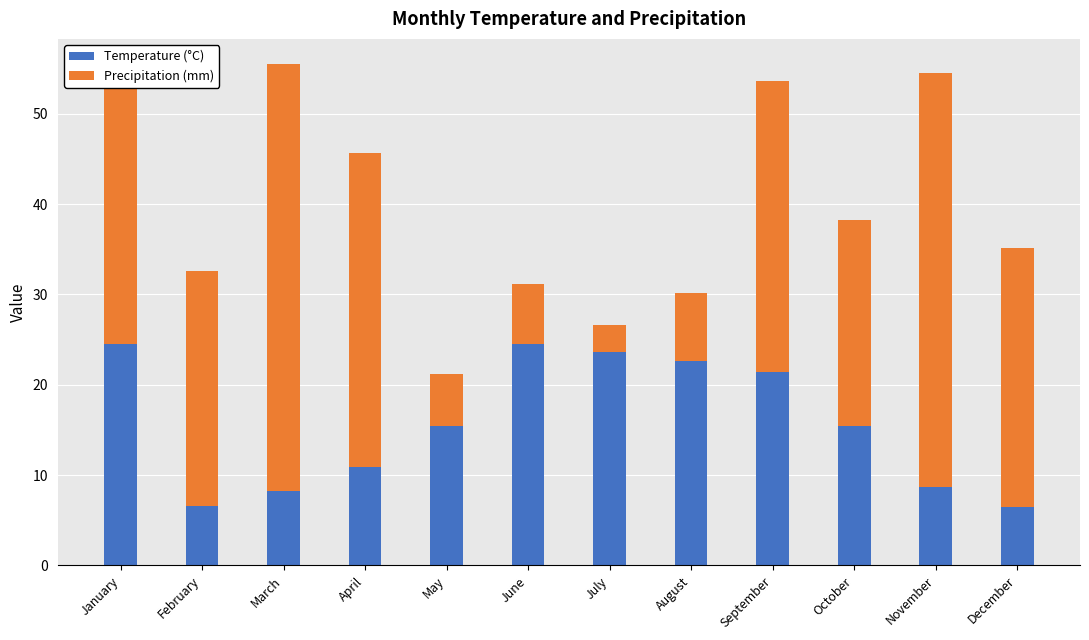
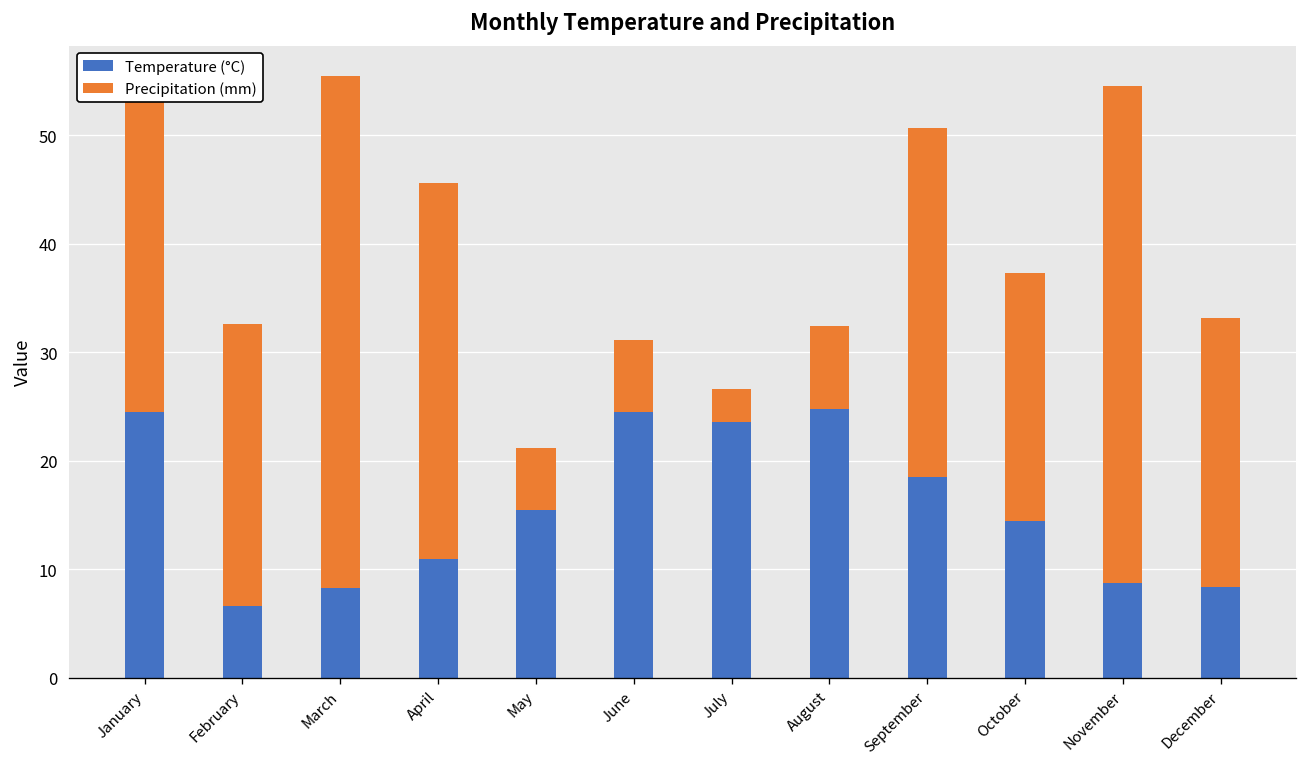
  {
    "Temperature (°C)": {
      "January": 24,
      "February": 7,
      "March": 8,
      "April": 11,
      "May": 15,
      "June": 25,
      "July": 24,
-     "August": 23,
-     "September": 21,
-     "October": 15,
+     "August": 25,
+     "September": 18,
+     "October": 14,
      "November": 9,
-     "December": 6
+     "December": 8
    },
    "Precipitation (mm)": {
      "February": 26,
      "March": 47,
      "April": 35,
      "May": 6,
      "June": 7,
      "July": 3,
      "August": 8,
      "September": 32,
      "October": 23,
      "November": 46,
-     "December": 29
+     "December": 25
    }
  }
